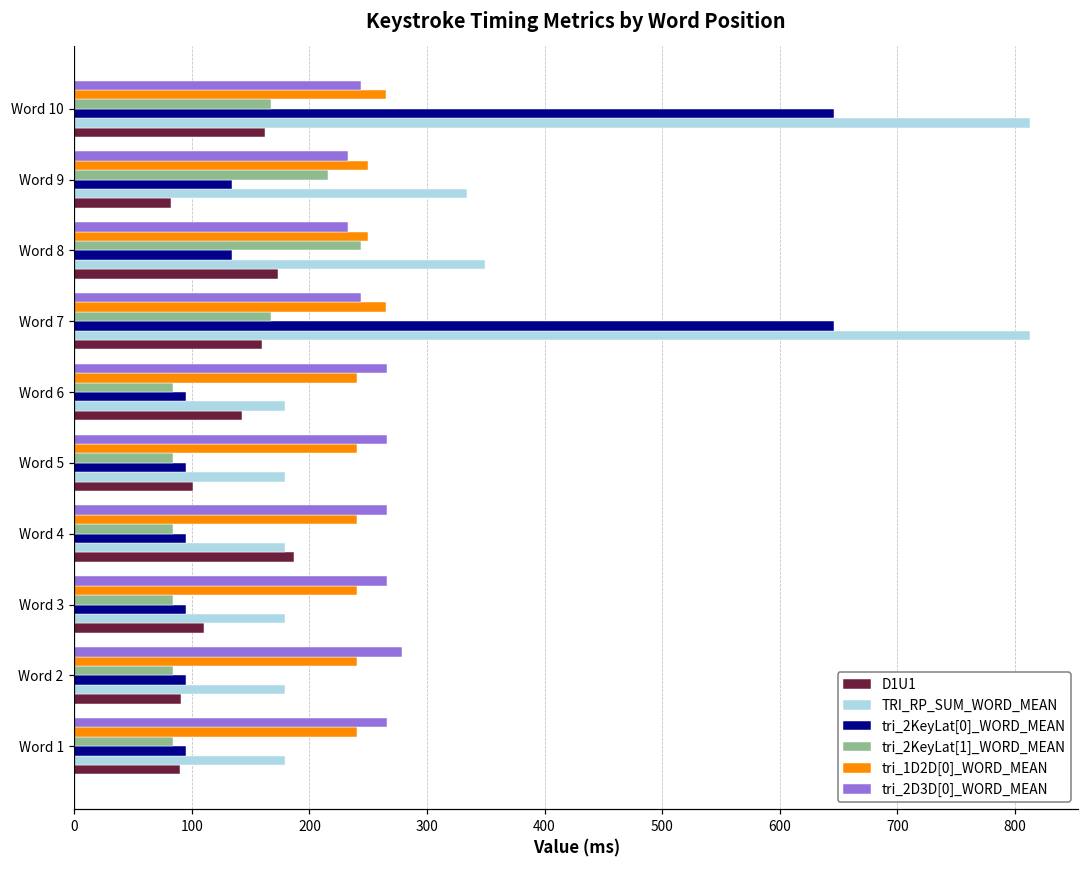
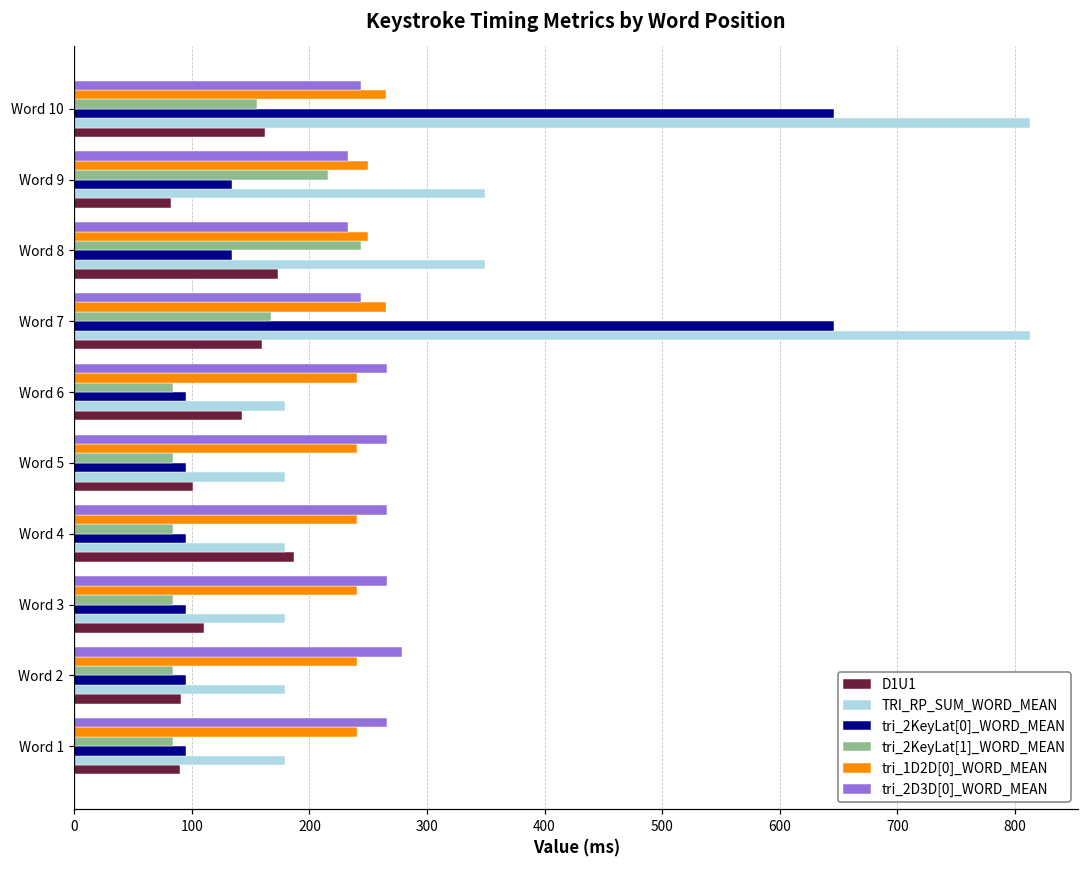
  {
    "D1U1": {
      "Word 10": 162,
      "Word 9": 82,
      "Word 8": 173,
      "Word 7": 160,
      "Word 6": 143,
      "Word 5": 101,
      "Word 4": 187,
      "Word 3": 110,
      "Word 2": 91,
      "Word 1": 90
    },
    "TRI_RP_SUM_WORD_MEAN": {
      "Word 10": 813,
-     "Word 9": 334,
+     "Word 9": 350,
      "Word 8": 350,
      "Word 7": 813,
      "Word 6": 179,
      "Word 5": 179,
      "Word 4": 179,
      "Word 3": 179,
      "Word 2": 179,
      "Word 1": 179
    },
    "tri_2KeyLat[0]_WORD_MEAN": {
      "Word 10": 646,
      "Word 9": 134,
      "Word 8": 134,
      "Word 7": 646,
      "Word 6": 95,
      "Word 5": 95,
      "Word 4": 95,
      "Word 3": 95,
      "Word 2": 95,
      "Word 1": 95
    },
    "tri_2KeyLat[1]_WORD_MEAN": {
-     "Word 10": 167,
+     "Word 10": 155,
      "Word 9": 216,
      "Word 8": 244,
      "Word 7": 167,
      "Word 6": 84,
      "Word 5": 84,
      "Word 4": 84,
      "Word 3": 84,
      "Word 2": 84,
      "Word 1": 84
    },
    "tri_1D2D[0]_WORD_MEAN": {
      "Word 10": 265,
      "Word 9": 250,
      "Word 8": 250,
      "Word 7": 265,
      "Word 6": 240,
      "Word 5": 240,
      "Word 4": 240,
      "Word 3": 240,
      "Word 2": 240,
      "Word 1": 240
    },
    "tri_2D3D[0]_WORD_MEAN": {
      "Word 10": 244,
      "Word 9": 233,
      "Word 8": 233,
      "Word 7": 244,
      "Word 6": 266,
      "Word 5": 266,
      "Word 4": 266,
      "Word 3": 266,
      "Word 2": 279,
      "Word 1": 266
    }
  }
